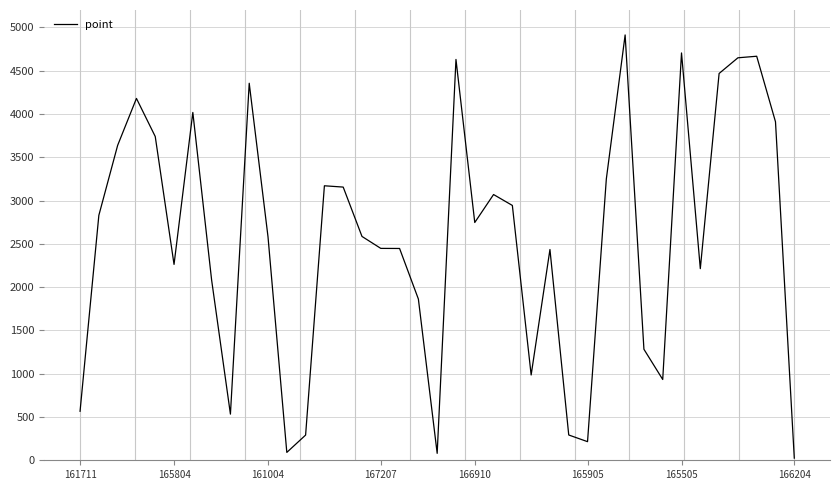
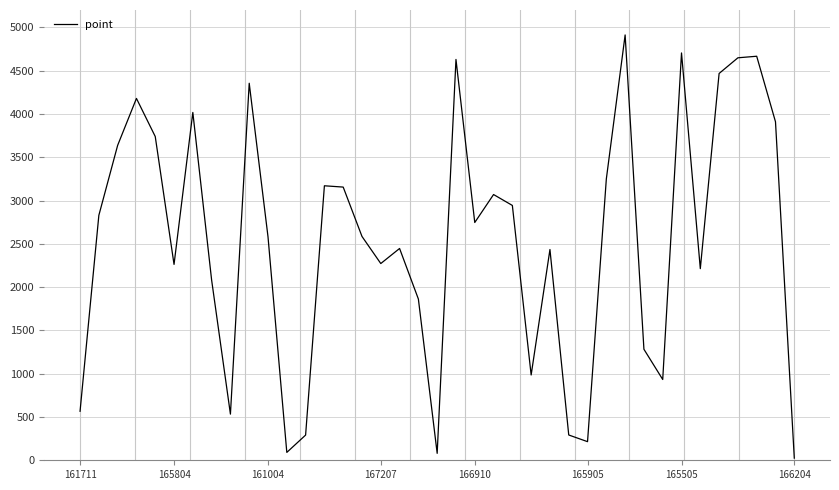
  {
    "161711": 600,
    "165804": 2300,
    "161004": 2600,
-   "167207": 2400,
+   "167207": 2300,
    "166910": 2700,
    "165905": 200,
    "165505": 4700,
    "166204": 0
  }
